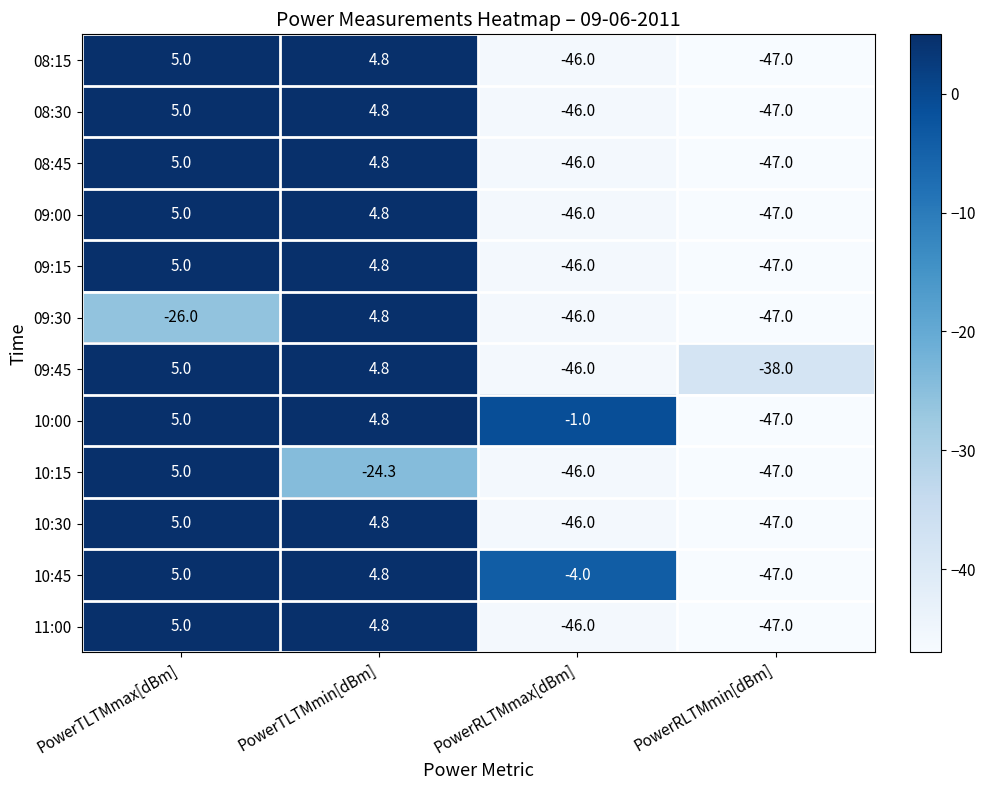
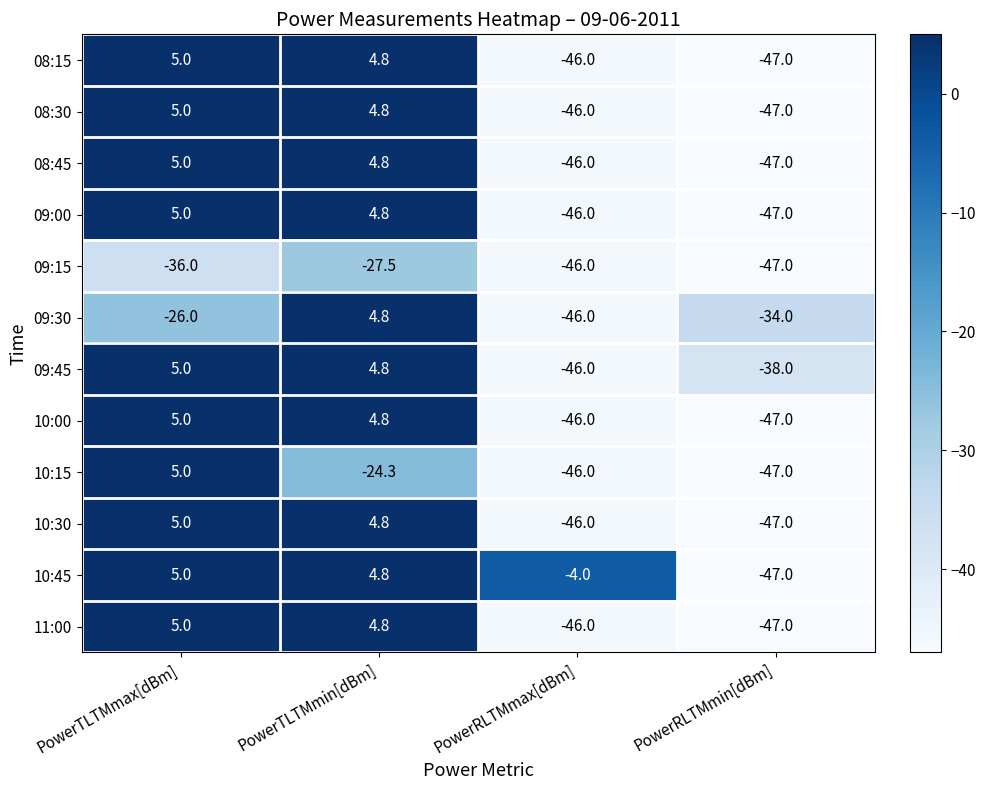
  {
    "08:15": {
      "PowerTLTMmax[dBm]": 5.0,
      "PowerTLTMmin[dBm]": 4.8,
      "PowerRLTMmax[dBm]": -46.0,
      "PowerRLTMmin[dBm]": -47.0
    },
    "08:30": {
      "PowerTLTMmax[dBm]": 5.0,
      "PowerTLTMmin[dBm]": 4.8,
      "PowerRLTMmax[dBm]": -46.0,
      "PowerRLTMmin[dBm]": -47.0
    },
    "08:45": {
      "PowerTLTMmax[dBm]": 5.0,
      "PowerTLTMmin[dBm]": 4.8,
      "PowerRLTMmax[dBm]": -46.0,
      "PowerRLTMmin[dBm]": -47.0
    },
    "09:00": {
      "PowerTLTMmax[dBm]": 5.0,
      "PowerTLTMmin[dBm]": 4.8,
      "PowerRLTMmax[dBm]": -46.0,
      "PowerRLTMmin[dBm]": -47.0
    },
    "09:15": {
-     "PowerTLTMmax[dBm]": 5.0,
-     "PowerTLTMmin[dBm]": 4.8,
+     "PowerTLTMmax[dBm]": -36.0,
+     "PowerTLTMmin[dBm]": -27.5,
      "PowerRLTMmax[dBm]": -46.0,
      "PowerRLTMmin[dBm]": -47.0
    },
    "09:30": {
      "PowerTLTMmax[dBm]": -26.0,
      "PowerTLTMmin[dBm]": 4.8,
      "PowerRLTMmax[dBm]": -46.0,
-     "PowerRLTMmin[dBm]": -47.0
+     "PowerRLTMmin[dBm]": -34.0
    },
    "09:45": {
      "PowerTLTMmax[dBm]": 5.0,
      "PowerTLTMmin[dBm]": 4.8,
      "PowerRLTMmax[dBm]": -46.0,
      "PowerRLTMmin[dBm]": -38.0
    },
    "10:00": {
      "PowerTLTMmax[dBm]": 5.0,
      "PowerTLTMmin[dBm]": 4.8,
-     "PowerRLTMmax[dBm]": -1.0,
+     "PowerRLTMmax[dBm]": -46.0,
      "PowerRLTMmin[dBm]": -47.0
    },
    "10:15": {
      "PowerTLTMmax[dBm]": 5.0,
      "PowerTLTMmin[dBm]": -24.3,
      "PowerRLTMmax[dBm]": -46.0,
      "PowerRLTMmin[dBm]": -47.0
    },
    "10:30": {
      "PowerTLTMmax[dBm]": 5.0,
      "PowerTLTMmin[dBm]": 4.8,
      "PowerRLTMmax[dBm]": -46.0,
      "PowerRLTMmin[dBm]": -47.0
    },
    "10:45": {
      "PowerTLTMmax[dBm]": 5.0,
      "PowerTLTMmin[dBm]": 4.8,
      "PowerRLTMmax[dBm]": -4.0,
      "PowerRLTMmin[dBm]": -47.0
    },
    "11:00": {
      "PowerTLTMmax[dBm]": 5.0,
      "PowerTLTMmin[dBm]": 4.8,
      "PowerRLTMmax[dBm]": -46.0,
      "PowerRLTMmin[dBm]": -47.0
    }
  }
